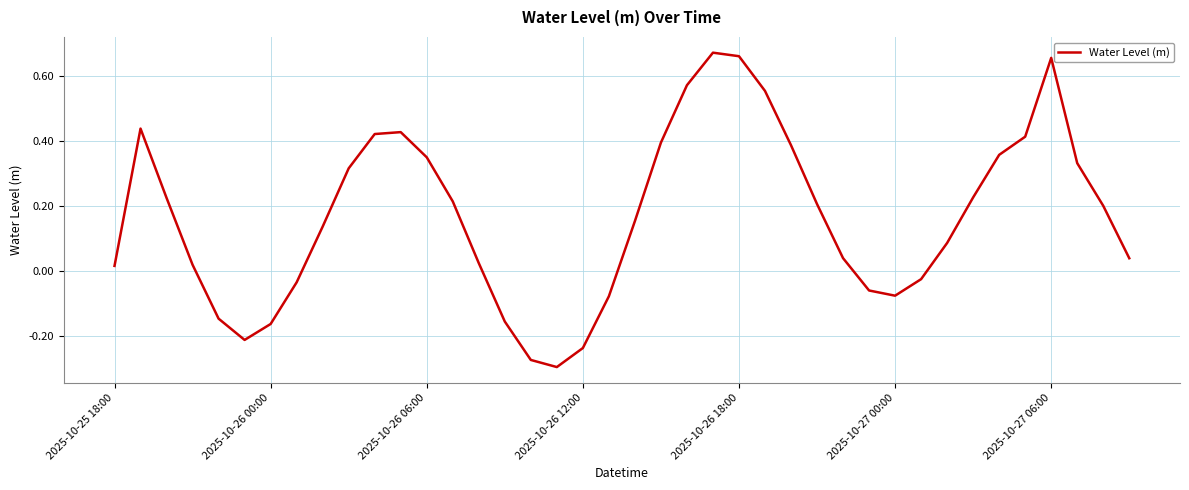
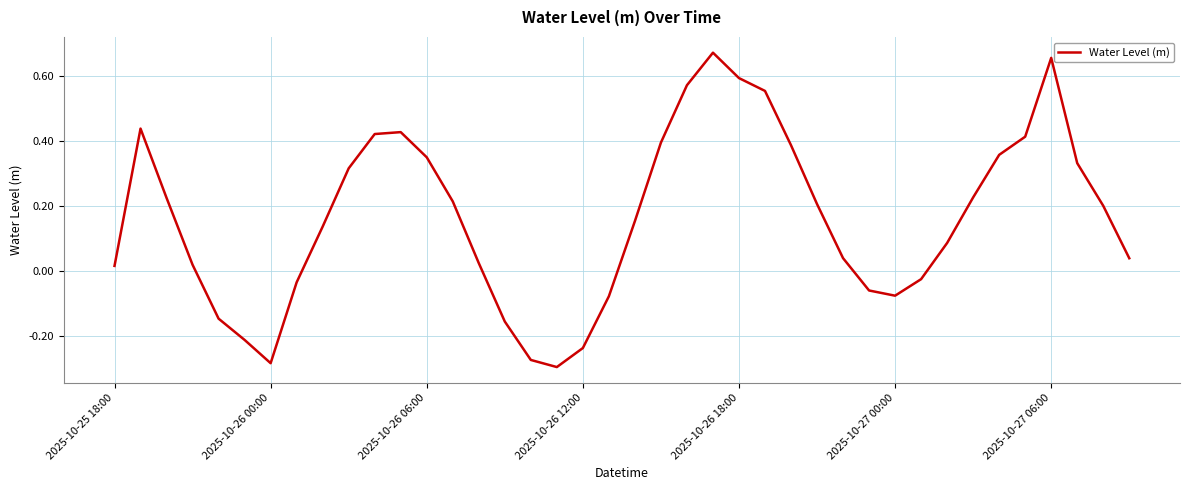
  {
    "2025-10-25 18:00": 0.02,
-   "2025-10-26 00:00": -0.16,
+   "2025-10-26 00:00": -0.28,
    "2025-10-26 06:00": 0.35,
    "2025-10-26 12:00": -0.24,
-   "2025-10-26 18:00": 0.66,
+   "2025-10-26 18:00": 0.59,
    "2025-10-27 00:00": -0.08,
    "2025-10-27 06:00": 0.66
  }
